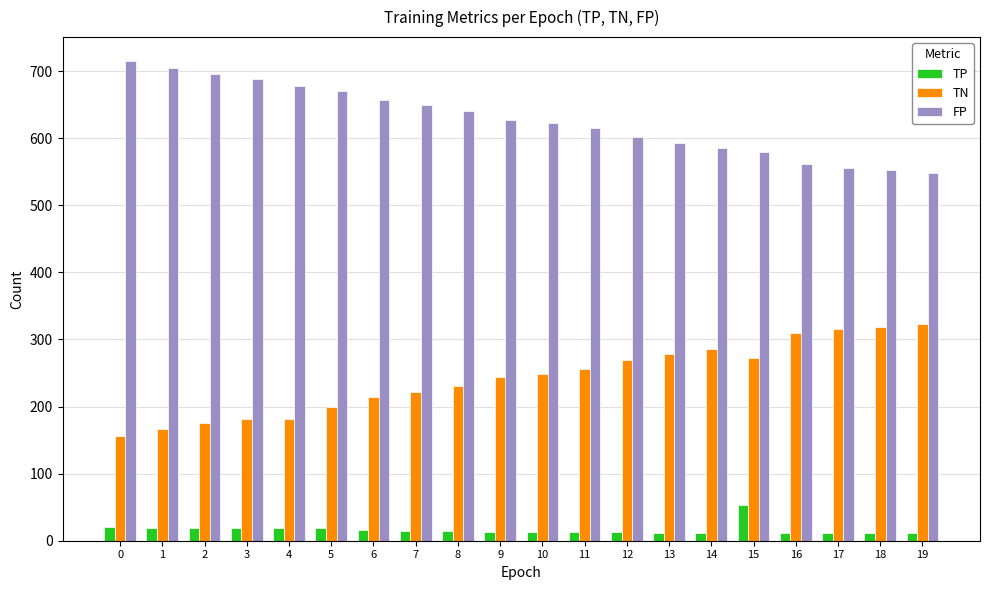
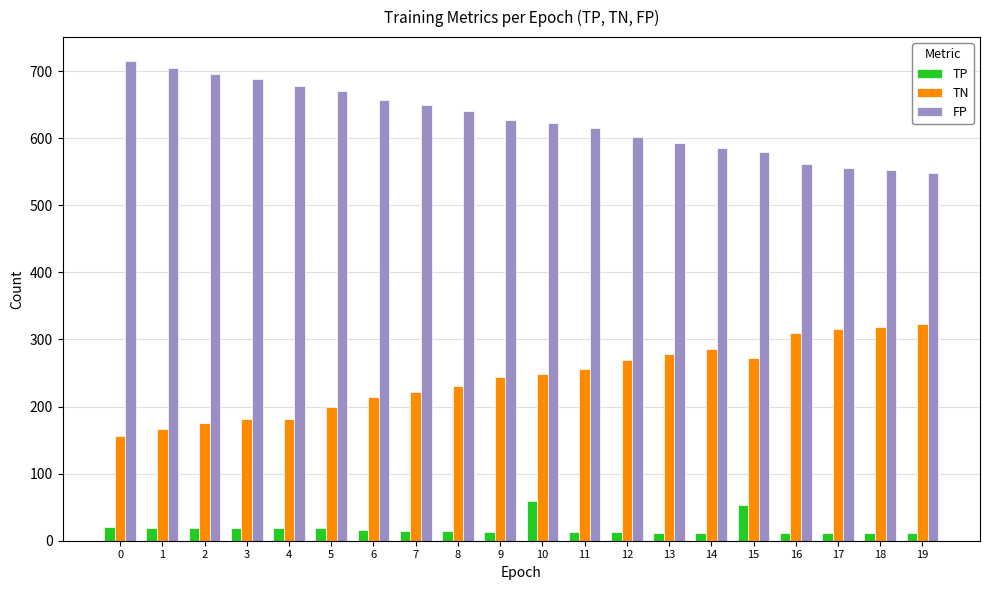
  {
    "TP": {
      "0": 20,
      "1": 20,
      "2": 20,
      "3": 20,
      "4": 20,
      "5": 20,
      "6": 20,
      "7": 20,
      "8": 10,
      "9": 10,
-     "10": 10,
+     "10": 60,
      "11": 10,
      "12": 10,
      "13": 10,
      "14": 10,
      "15": 50,
      "16": 10,
      "17": 10,
      "18": 10,
      "19": 10
    },
    "TN": {
      "0": 160,
      "1": 170,
      "2": 180,
      "3": 180,
      "4": 180,
      "5": 200,
      "6": 210,
      "7": 220,
      "8": 230,
      "9": 240,
      "10": 250,
      "11": 260,
      "12": 270,
      "13": 280,
      "14": 290,
      "15": 270,
      "16": 310,
      "17": 320,
      "18": 320,
      "19": 320
    },
    "FP": {
      "0": 720,
      "1": 710,
      "2": 700,
      "3": 690,
      "4": 680,
      "5": 670,
      "6": 660,
      "7": 650,
      "8": 640,
      "9": 630,
      "10": 620,
      "11": 620,
      "12": 600,
      "13": 590,
      "14": 590,
      "15": 580,
      "16": 560,
      "17": 560,
      "18": 550,
      "19": 550
    }
  }
